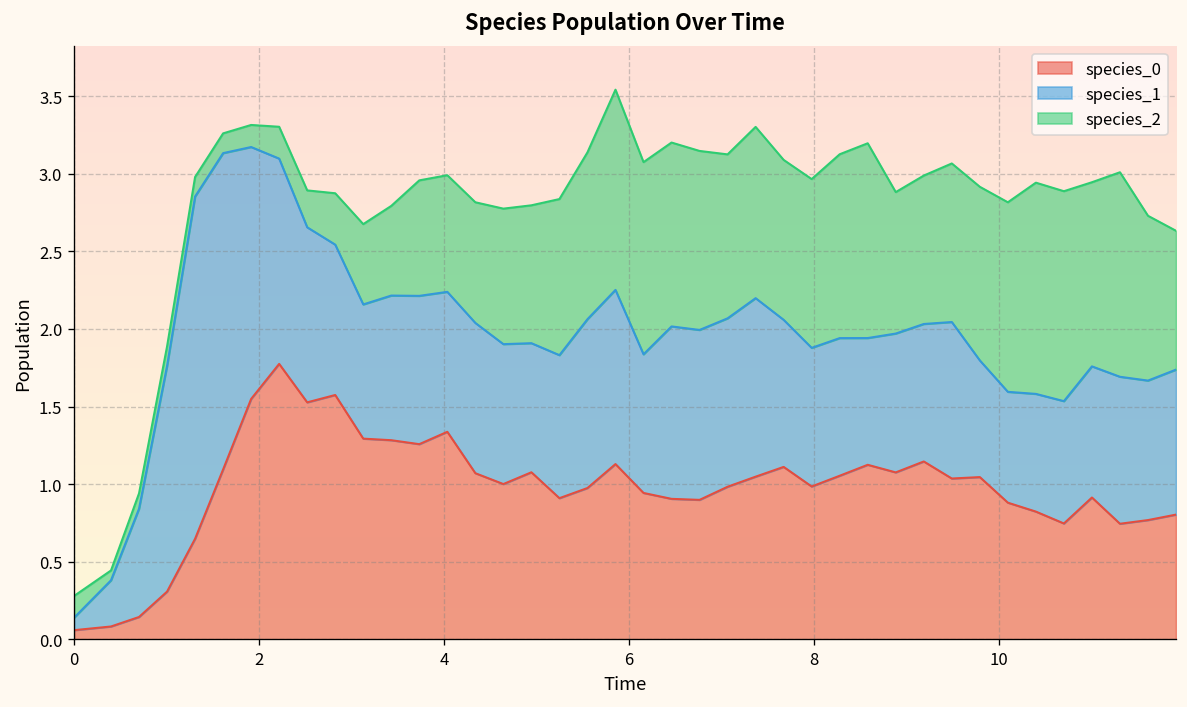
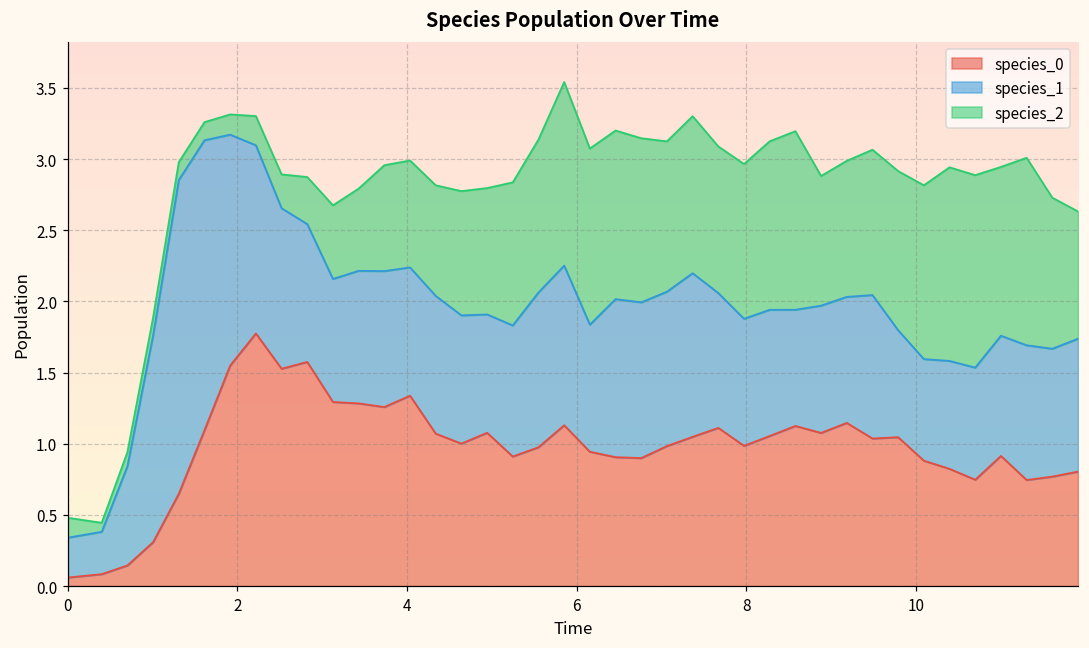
  {
    "species_0": {
      "0": 0.06
    },
    "species_1": {
-     "0": 0.08
+     "0": 0.28
    },
    "species_2": {
      "0": 0.14
    }
  }
